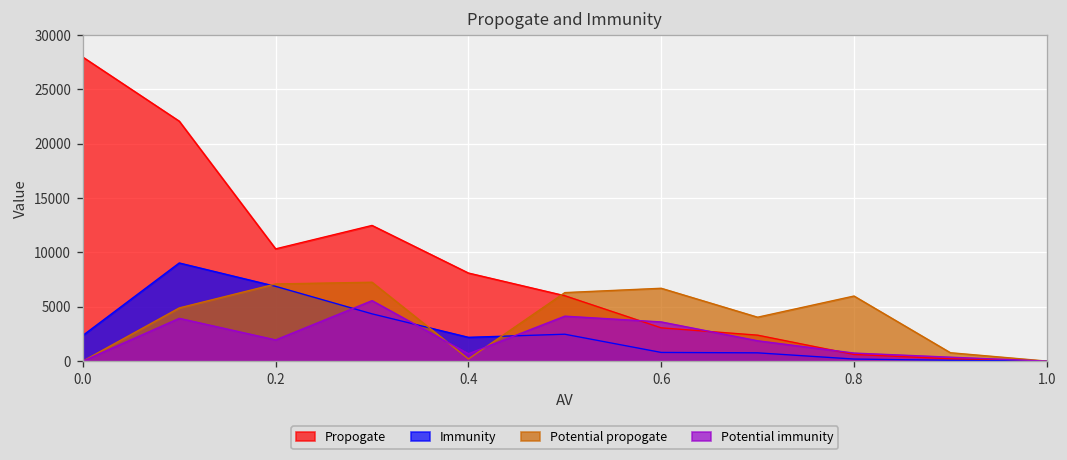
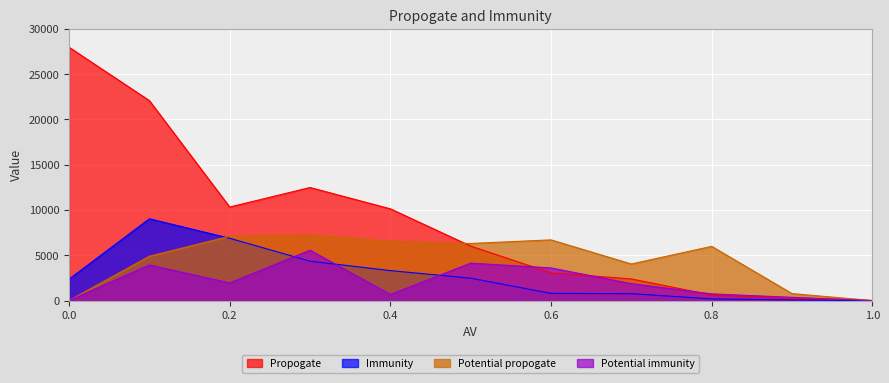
  {
    "Propogate": {
      "0.0": 28000,
      "0.2": 10000,
-     "0.4": 8000,
+     "0.4": 10000,
      "0.6": 3000
    },
    "Immunity": {
      "0.0": 2000,
-     "0.4": 2000,
+     "0.4": 3000,
      "0.6": 1000,
      "0.8": 0
    },
    "Potential propogate": {
-     "0.4": 0,
+     "0.4": 7000,
      "0.6": 7000,
      "0.8": 6000
    },
    "Potential immunity": {
      "0.2": 2000,
      "0.4": 1000,
      "0.6": 4000
    }
  }
